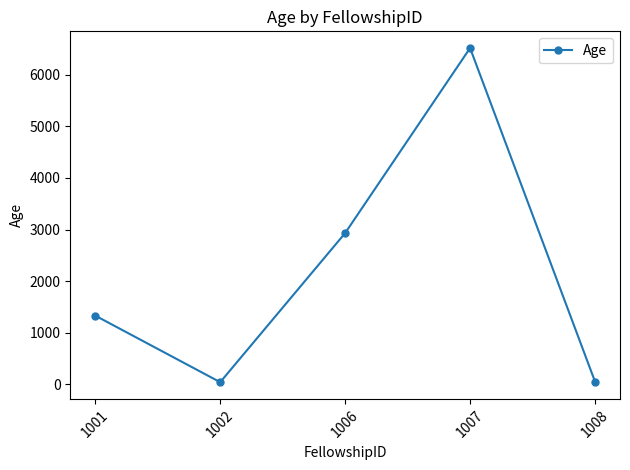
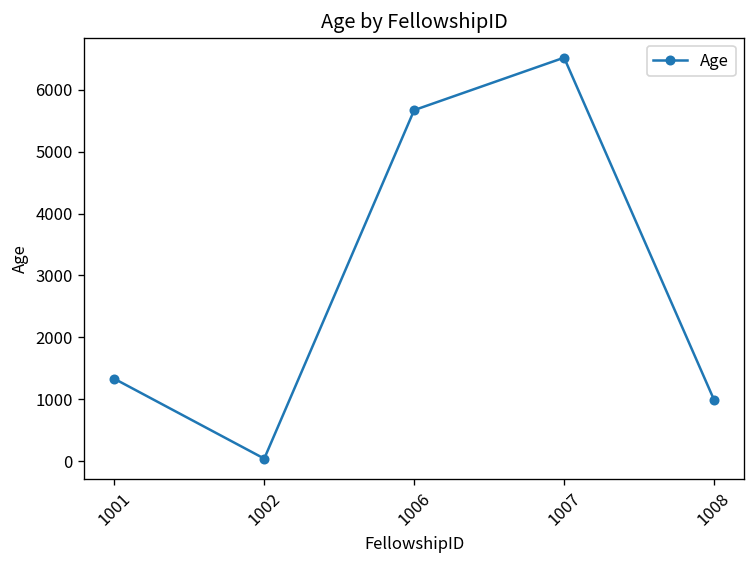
  {
    "1001": 1300,
    "1002": 0,
-   "1006": 2900,
+   "1006": 5700,
    "1007": 6500,
-   "1008": 100
+   "1008": 1000
  }
